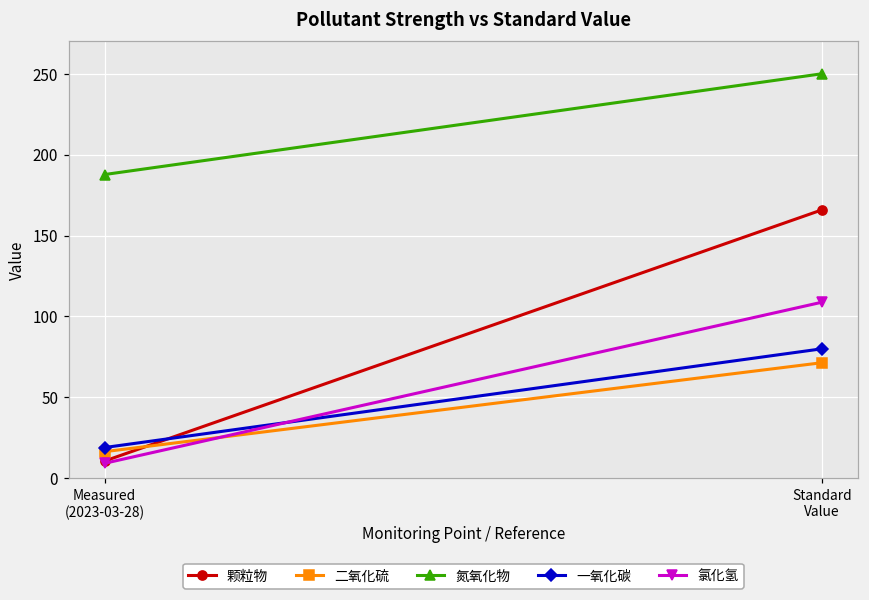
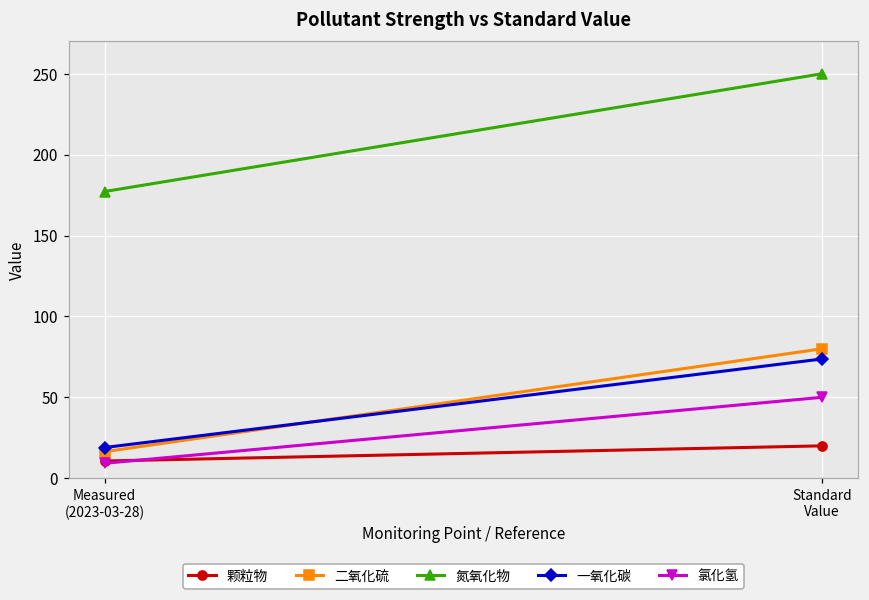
  {
    "颗粒物": {
-     "Standard Value": 166
+     "Standard Value": 20
    },
    "二氧化硫": {
      "Measured (2023-03-28)": 16,
-     "Standard Value": 71
+     "Standard Value": 80
    },
    "氮氧化物": {
-     "Measured (2023-03-28)": 188,
+     "Measured (2023-03-28)": 177,
      "Standard Value": 250
    },
    "一氧化碳": {
      "Measured (2023-03-28)": 19,
-     "Standard Value": 80
+     "Standard Value": 74
    },
    "氯化氢": {
-     "Standard Value": 109
+     "Standard Value": 50
    }
  }
